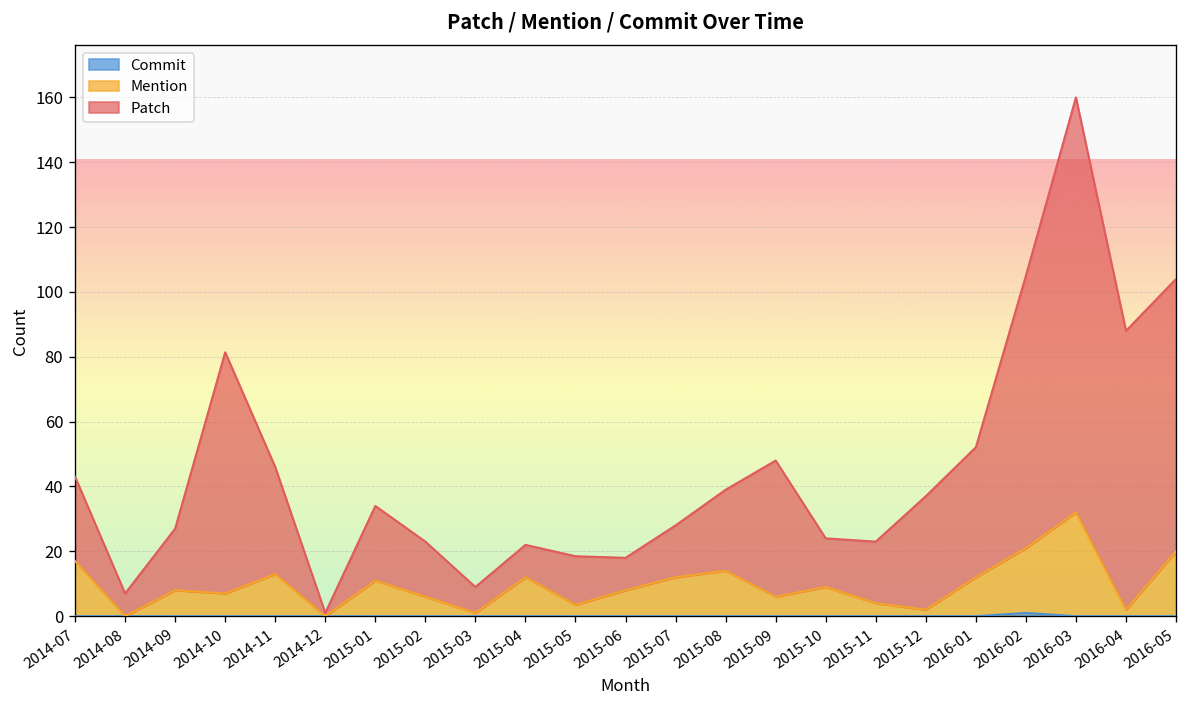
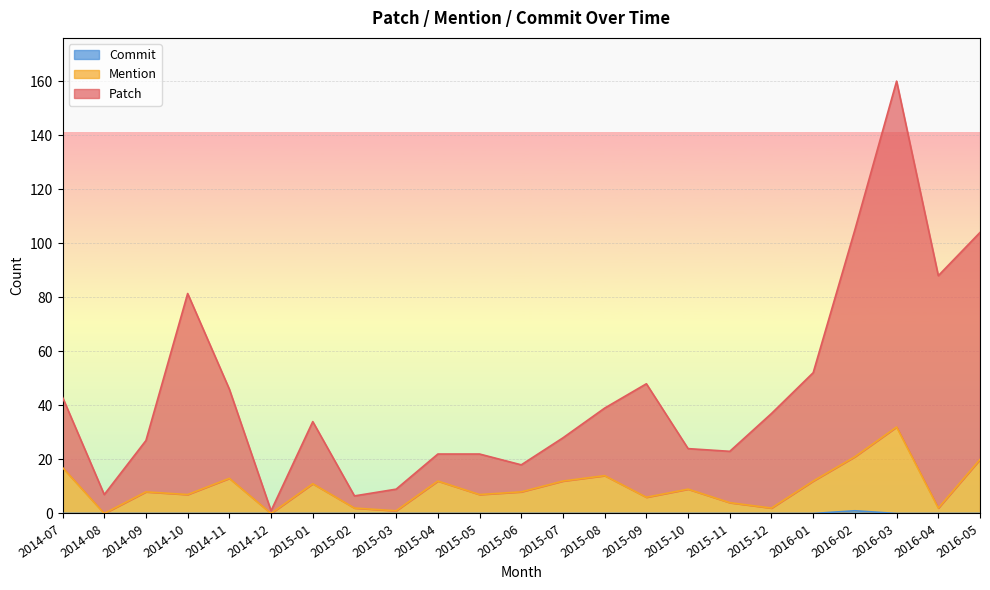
  {
    "Commit": {
      "2014-07": 0,
      "2014-09": 0,
      "2014-10": 0,
      "2014-11": 0,
      "2015-01": 0,
      "2015-02": 0,
      "2015-03": 0,
      "2015-04": 0,
      "2015-05": 0,
      "2015-06": 0,
      "2015-07": 0,
      "2015-08": 0,
      "2015-09": 0,
      "2015-10": 0,
      "2015-11": 0,
      "2015-12": 0,
      "2016-01": 0,
      "2016-02": 1,
      "2016-03": 0,
      "2016-04": 0,
      "2016-05": 0
    },
    "Mention": {
      "2014-07": 17,
      "2014-09": 8,
      "2014-10": 7,
      "2014-11": 13,
      "2015-01": 11,
-     "2015-02": 6,
+     "2015-02": 2,
      "2015-03": 1,
      "2015-04": 12,
-     "2015-05": 4,
+     "2015-05": 7,
      "2015-06": 8,
      "2015-07": 12,
      "2015-08": 14,
      "2015-09": 6,
      "2015-10": 9,
      "2015-11": 4,
      "2015-12": 2,
      "2016-01": 12,
      "2016-02": 20,
      "2016-03": 32,
      "2016-04": 2,
      "2016-05": 20
    },
    "Patch": {
      "2014-07": 26,
      "2014-08": 7,
      "2014-09": 19,
      "2014-10": 74,
      "2014-11": 33,
      "2014-12": 1,
      "2015-01": 23,
-     "2015-02": 17,
+     "2015-02": 5,
      "2015-03": 8,
      "2015-04": 10,
      "2015-05": 15,
      "2015-06": 10,
      "2015-07": 16,
      "2015-08": 25,
      "2015-09": 42,
      "2015-10": 15,
      "2015-11": 19,
      "2015-12": 35,
      "2016-01": 40,
      "2016-02": 84,
      "2016-03": 128,
      "2016-04": 86,
      "2016-05": 84
    }
  }
